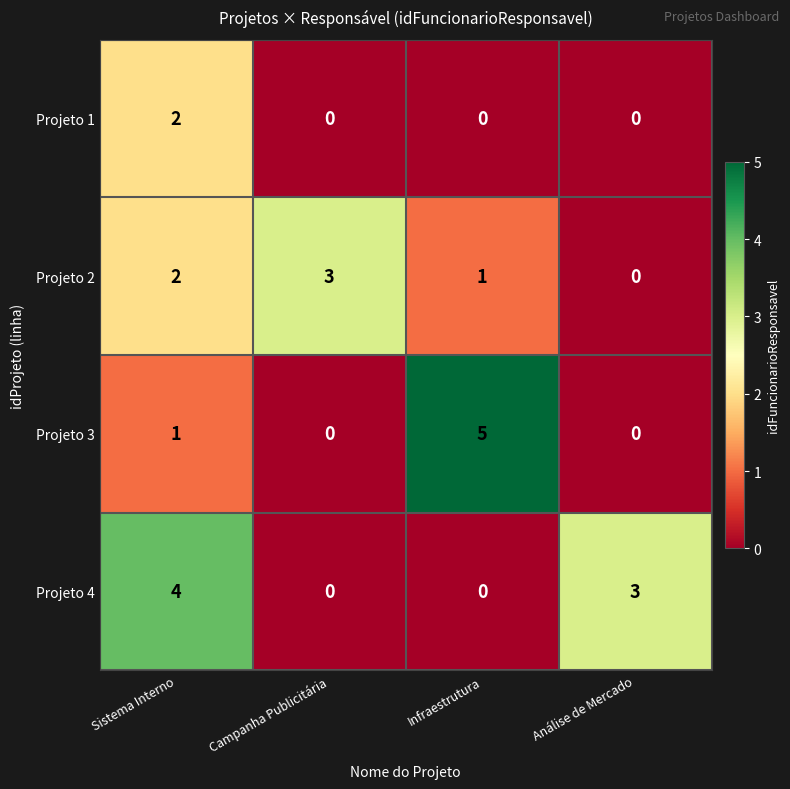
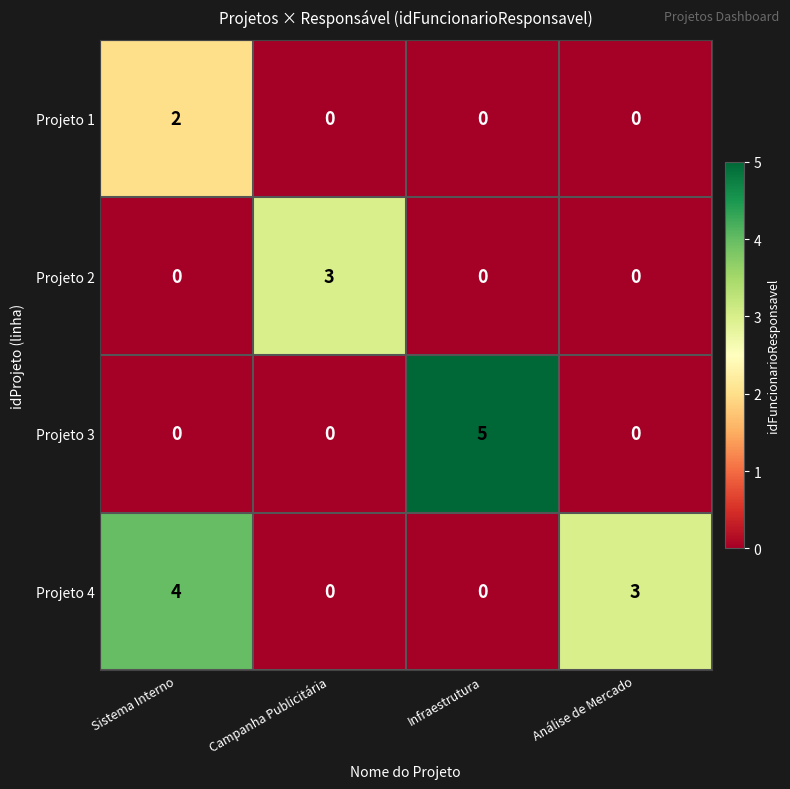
  {
    "Projeto 1": {
      "Sistema Interno": 2,
      "Campanha Publicitária": 0,
      "Infraestrutura": 0,
      "Análise de Mercado": 0
    },
    "Projeto 2": {
-     "Sistema Interno": 2,
+     "Sistema Interno": 0,
      "Campanha Publicitária": 3,
-     "Infraestrutura": 1,
+     "Infraestrutura": 0,
      "Análise de Mercado": 0
    },
    "Projeto 3": {
-     "Sistema Interno": 1,
+     "Sistema Interno": 0,
      "Campanha Publicitária": 0,
      "Infraestrutura": 5,
      "Análise de Mercado": 0
    },
    "Projeto 4": {
      "Sistema Interno": 4,
      "Campanha Publicitária": 0,
      "Infraestrutura": 0,
      "Análise de Mercado": 3
    }
  }
